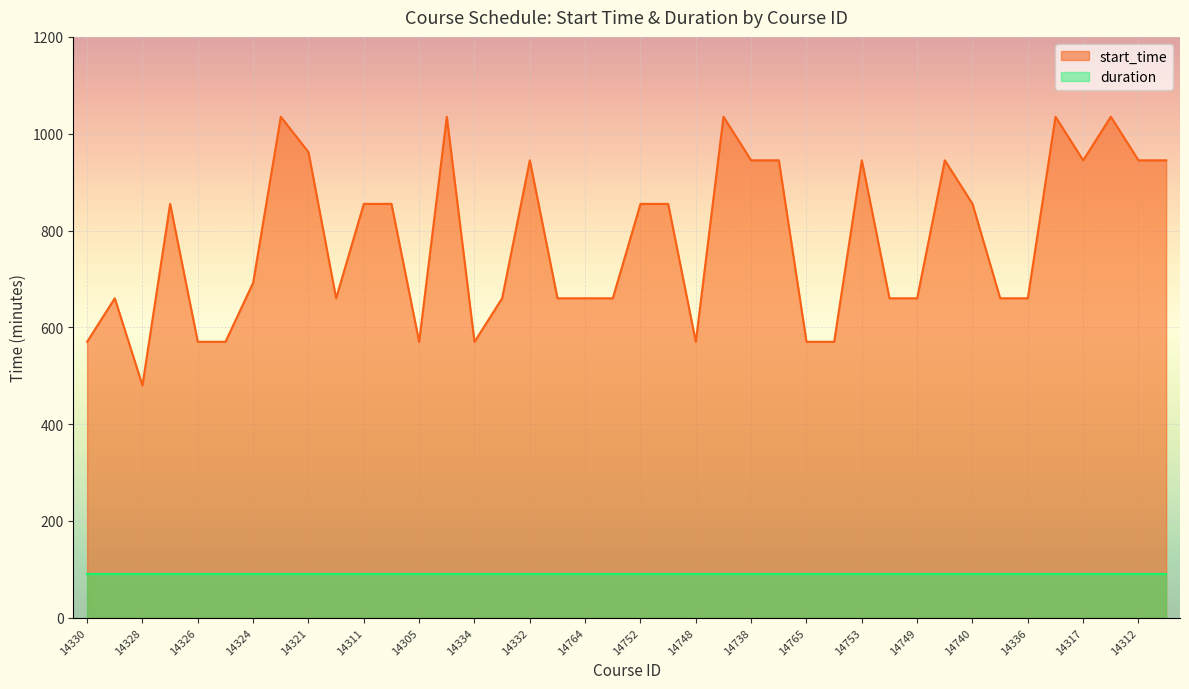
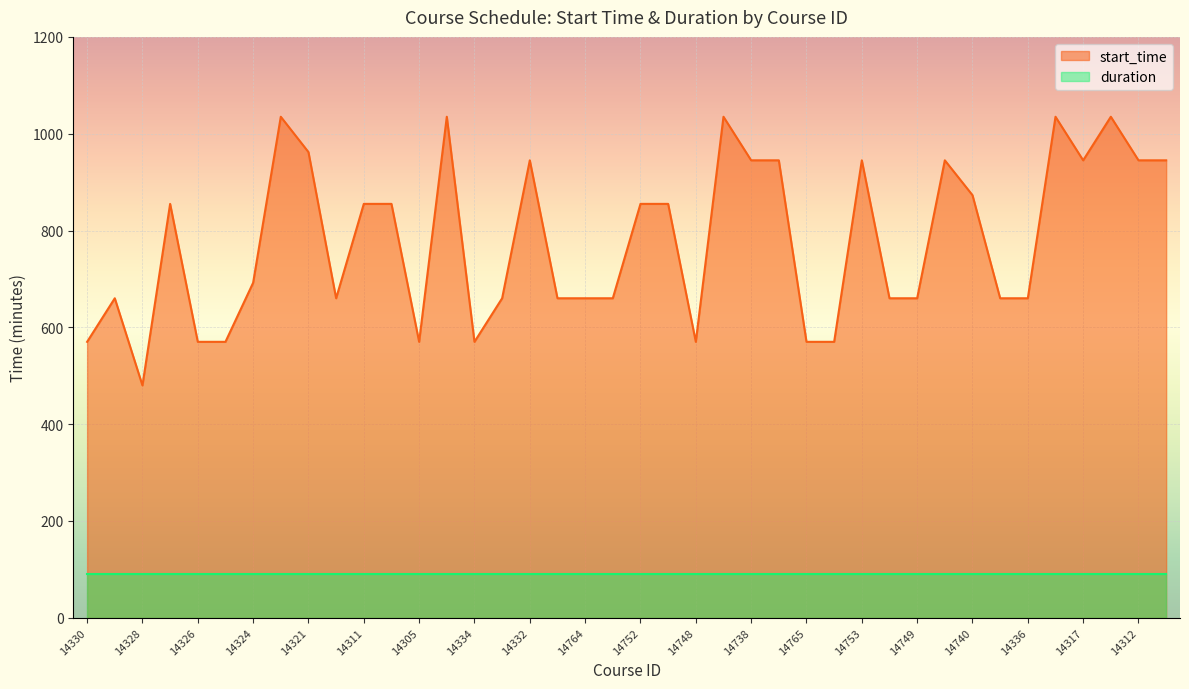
  {
    "start_time": {
      "14330": 570,
      "14328": 480,
      "14326": 570,
      "14324": 690,
      "14321": 960,
      "14311": 860,
      "14305": 570,
      "14334": 570,
      "14332": 950,
      "14764": 660,
      "14752": 860,
      "14748": 570,
      "14738": 950,
      "14765": 570,
      "14753": 950,
      "14749": 660,
-     "14740": 860,
+     "14740": 870,
      "14336": 660,
      "14317": 950,
      "14312": 950
    },
    "duration": {
      "14330": 90,
      "14328": 90,
      "14326": 90,
      "14324": 90,
      "14321": 90,
      "14311": 90,
      "14305": 90,
      "14334": 90,
      "14332": 90,
      "14764": 90,
      "14752": 90,
      "14748": 90,
      "14738": 90,
      "14765": 90,
      "14753": 90,
      "14749": 90,
      "14740": 90,
      "14336": 90,
      "14317": 90,
      "14312": 90
    }
  }
